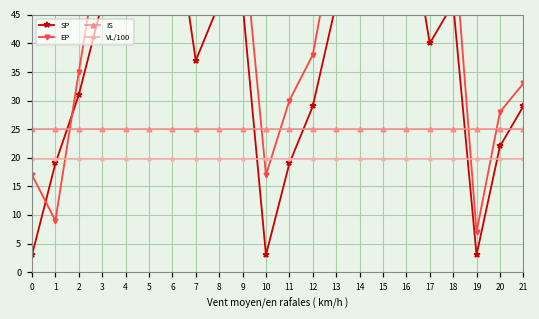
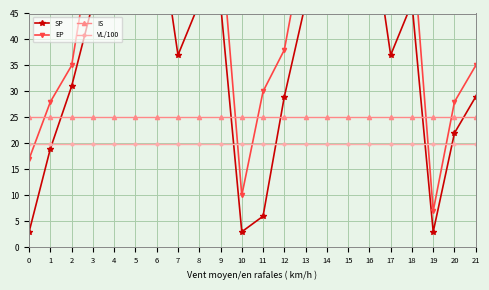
  {
    "SP": {
      "0": 3,
      "1": 19,
      "2": 31,
      "7": 37,
      "10": 3,
-     "11": 19,
+     "11": 6,
      "12": 29,
-     "17": 40,
+     "17": 37,
      "19": 3,
      "20": 22,
      "21": 29
    },
    "EP": {
      "0": 17,
-     "1": 9,
+     "1": 28,
      "2": 35,
-     "10": 17,
+     "10": 10,
      "11": 30,
      "12": 38,
      "19": 7,
      "20": 28,
-     "21": 33
+     "21": 35
    }
  }
